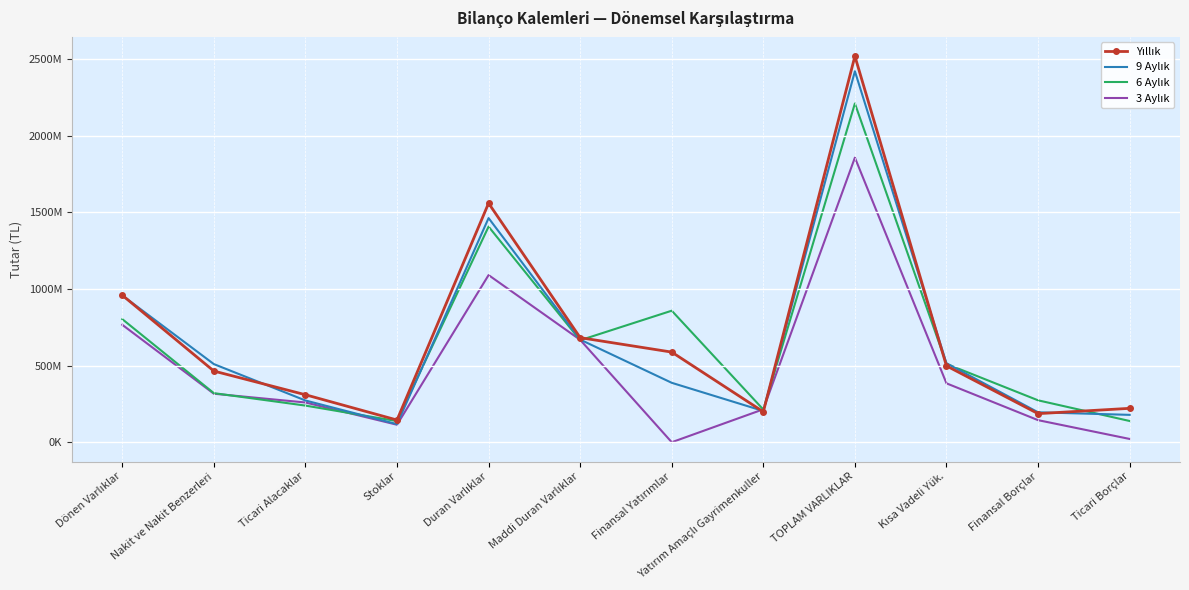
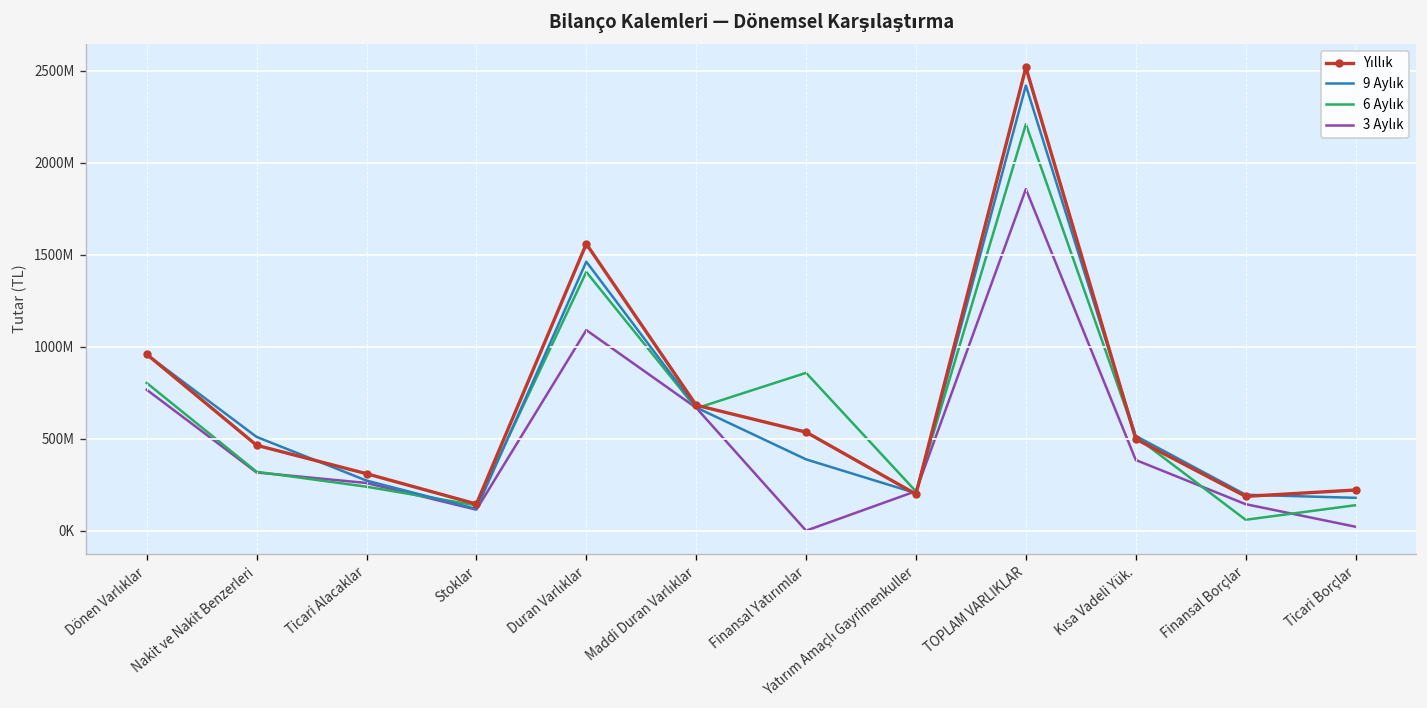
  {
    "Yıllık": {
      "Nakit ve Nakit Benzerleri": 460000000,
      "Ticari Alacaklar": 310000000,
      "Duran Varlıklar": 1560000000,
-     "Finansal Yatırımlar": 590000000,
+     "Finansal Yatırımlar": 540000000,
      "TOPLAM VARLIKLAR": 2520000000,
      "Ticari Borçlar": 220000000
    },
    "9 Aylık": {
      "Nakit ve Nakit Benzerleri": 510000000,
      "Duran Varlıklar": 1460000000,
      "Finansal Yatırımlar": 390000000,
      "TOPLAM VARLIKLAR": 2420000000,
      "Ticari Borçlar": 180000000
    },
    "6 Aylık": {
      "Dönen Varlıklar": 800000000,
      "Ticari Alacaklar": 240000000,
      "Duran Varlıklar": 1410000000,
      "Finansal Yatırımlar": 860000000,
      "TOPLAM VARLIKLAR": 2210000000,
-     "Finansal Borçlar": 270000000,
+     "Finansal Borçlar": 60000000,
      "Ticari Borçlar": 140000000
    },
    "3 Aylık": {
      "Dönen Varlıklar": 770000000,
      "Duran Varlıklar": 1090000000,
      "Finansal Yatırımlar": 0,
      "TOPLAM VARLIKLAR": 1860000000,
      "Kısa Vadeli Yük.": 380000000,
      "Finansal Borçlar": 140000000,
      "Ticari Borçlar": 20000000
    }
  }
